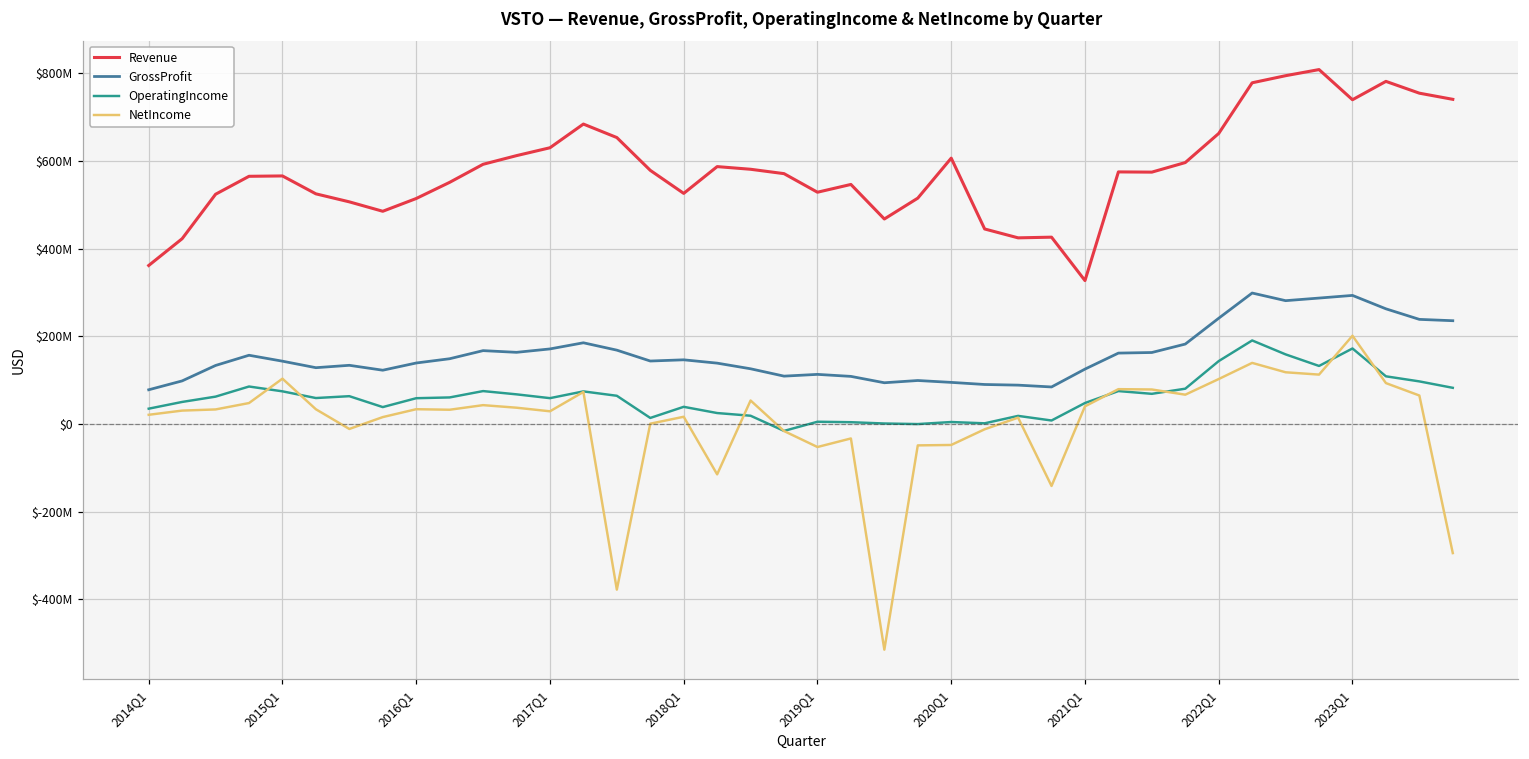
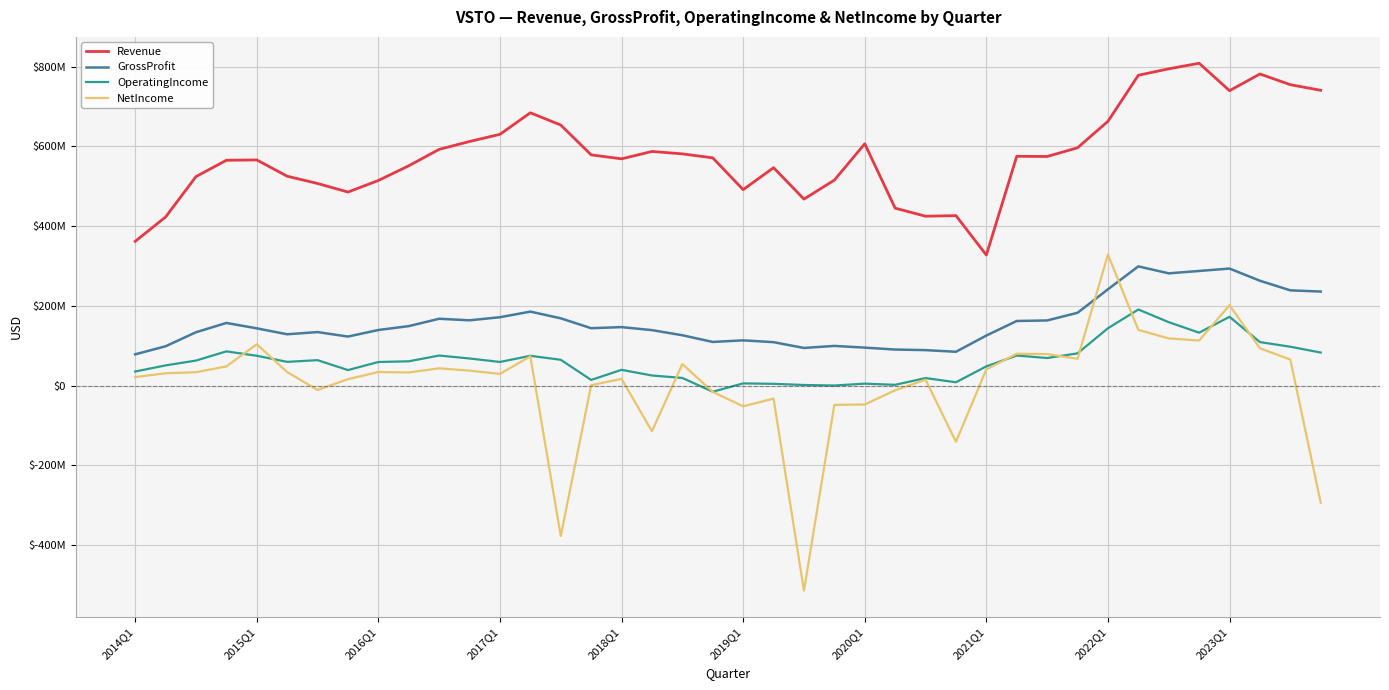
  {
    "Revenue": {
      "2014Q1": "$360000000",
      "2015Q1": "$570000000",
      "2016Q1": "$510000000",
      "2017Q1": "$630000000",
-     "2018Q1": "$530000000",
-     "2019Q1": "$530000000",
+     "2018Q1": "$570000000",
+     "2019Q1": "$490000000",
      "2020Q1": "$610000000",
      "2021Q1": "$330000000",
      "2022Q1": "$660000000",
      "2023Q1": "$740000000"
    },
    "NetIncome": {
      "2014Q1": "$20000000",
      "2015Q1": "$100000000",
      "2016Q1": "$30000000",
      "2017Q1": "$30000000",
      "2018Q1": "$20000000",
      "2019Q1": "$-50000000",
      "2020Q1": "$-50000000",
      "2021Q1": "$40000000",
-     "2022Q1": "$100000000",
+     "2022Q1": "$330000000",
      "2023Q1": "$200000000"
    }
  }
